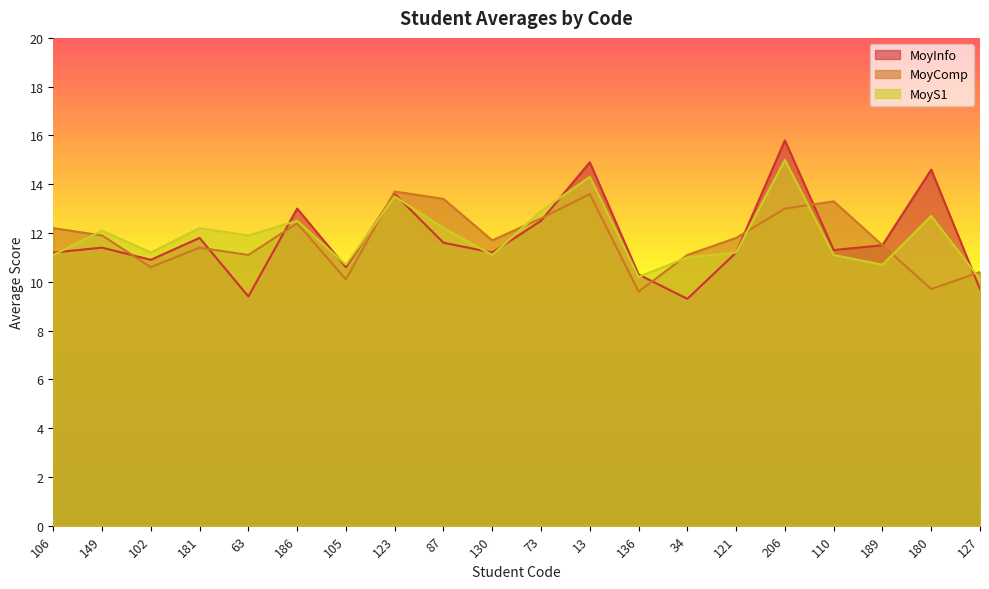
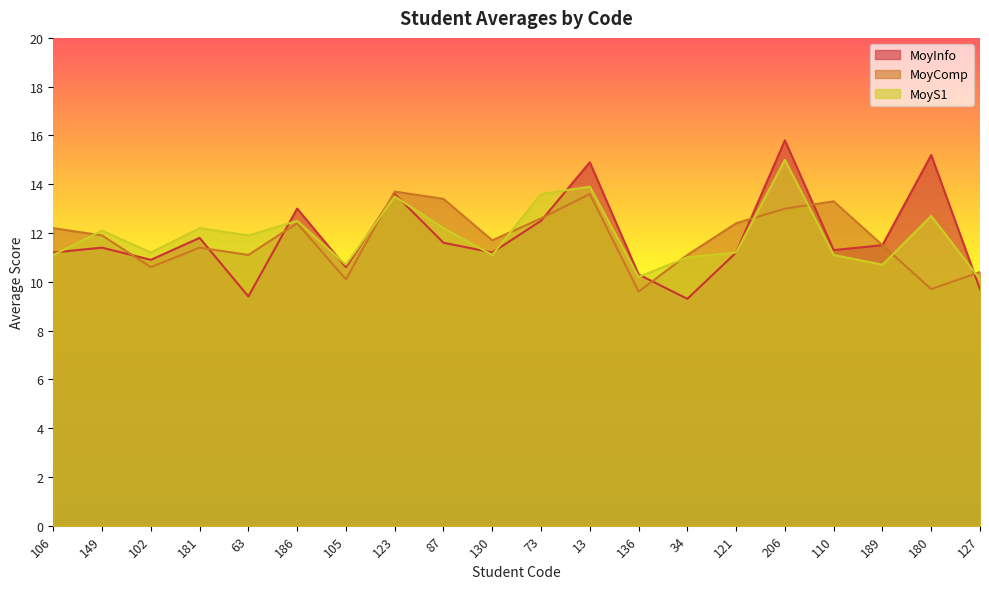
  {
    "MoyInfo": {
      "149": 11.4,
      "102": 10.9,
      "181": 11.8,
      "63": 9.4,
      "186": 13.0,
      "87": 11.6,
      "13": 14.9,
      "34": 9.3,
      "206": 15.8,
      "110": 11.3,
-     "180": 14.6,
+     "180": 15.2,
      "127": 9.7
    },
    "MoyComp": {
      "106": 12.2,
      "149": 11.9,
      "102": 10.6,
      "181": 11.4,
      "63": 11.1,
      "105": 10.1,
      "87": 13.4,
      "130": 11.7,
      "13": 13.6,
      "136": 9.6,
-     "121": 11.8,
+     "121": 12.4,
      "206": 13.0,
      "110": 13.3,
      "180": 9.7,
      "127": 10.4
    },
    "MoyS1": {
      "149": 12.1,
      "102": 11.2,
      "181": 12.2,
      "63": 11.9,
      "87": 12.2,
-     "73": 12.9,
-     "13": 14.3,
+     "73": 13.6,
+     "13": 13.9,
      "206": 15.0,
      "110": 11.1,
      "189": 10.7,
      "180": 12.7,
      "127": 10.1
    }
  }
